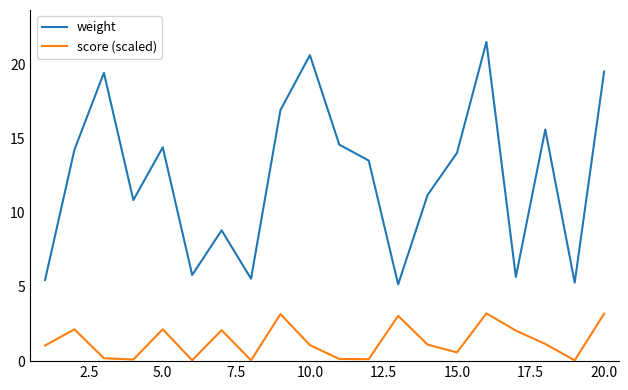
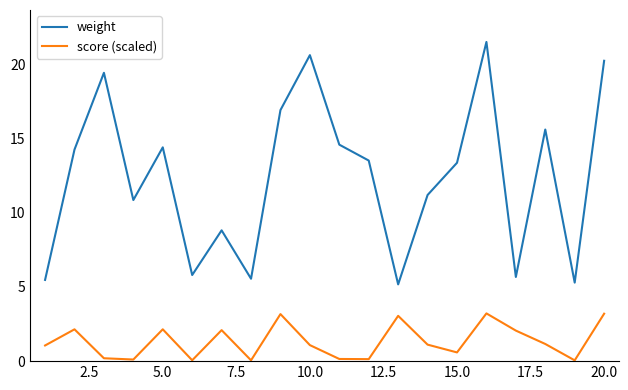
  {
    "weight": {
      "5.0": 14.4,
      "10.0": 20.6,
-     "15.0": 14.0,
-     "20.0": 19.5
+     "15.0": 13.4,
+     "20.0": 20.2
    },
    "score (scaled)": {
      "5.0": 2.1,
      "10.0": 1.1,
      "15.0": 0.6,
      "20.0": 3.2
    }
  }
